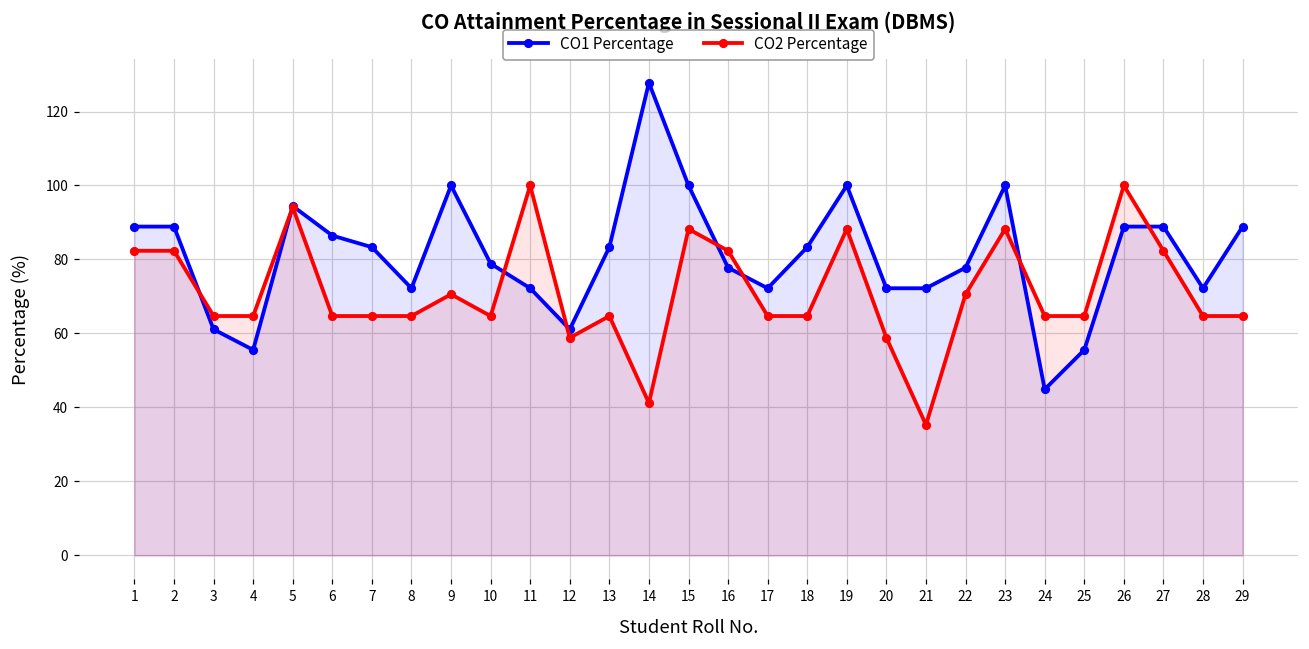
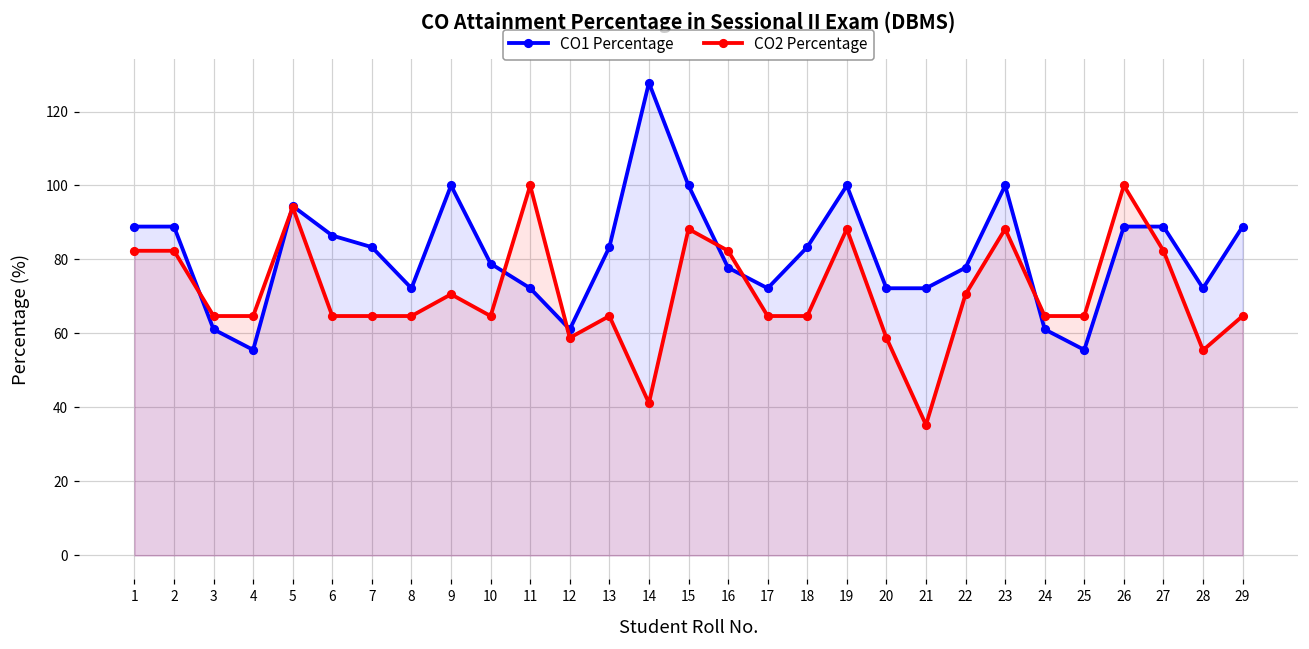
  {
    "CO1 Percentage": {
      "1": 89,
      "2": 89,
      "3": 61,
      "4": 56,
      "6": 86,
      "7": 83,
      "8": 72,
      "9": 100,
      "10": 79,
      "11": 72,
      "12": 61,
      "13": 83,
      "14": 128,
      "15": 100,
      "16": 78,
      "17": 72,
      "18": 83,
      "19": 100,
      "20": 72,
      "21": 72,
      "22": 78,
      "23": 100,
-     "24": 45,
+     "24": 61,
      "25": 56,
      "26": 89,
      "27": 89,
      "28": 72,
      "29": 89
    },
    "CO2 Percentage": {
      "1": 82,
      "2": 82,
      "3": 65,
      "4": 65,
      "6": 65,
      "7": 65,
      "8": 65,
      "9": 71,
      "10": 65,
      "11": 100,
      "12": 59,
      "13": 65,
      "14": 41,
      "15": 88,
      "16": 82,
      "17": 65,
      "18": 65,
      "19": 88,
      "20": 59,
      "21": 35,
      "22": 71,
      "23": 88,
      "24": 65,
      "25": 65,
      "26": 100,
      "27": 82,
-     "28": 65,
+     "28": 55,
      "29": 65
    }
  }
